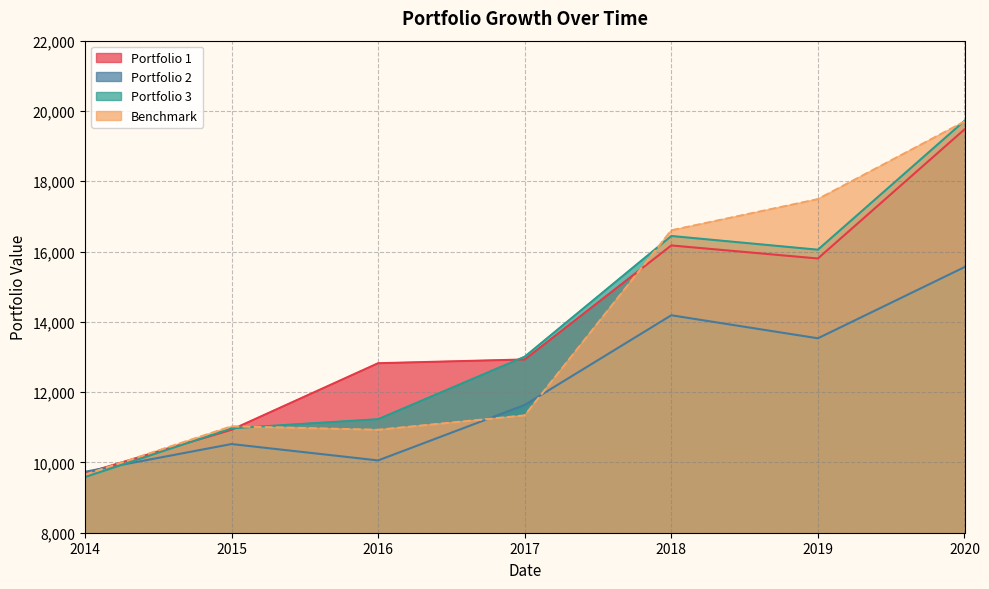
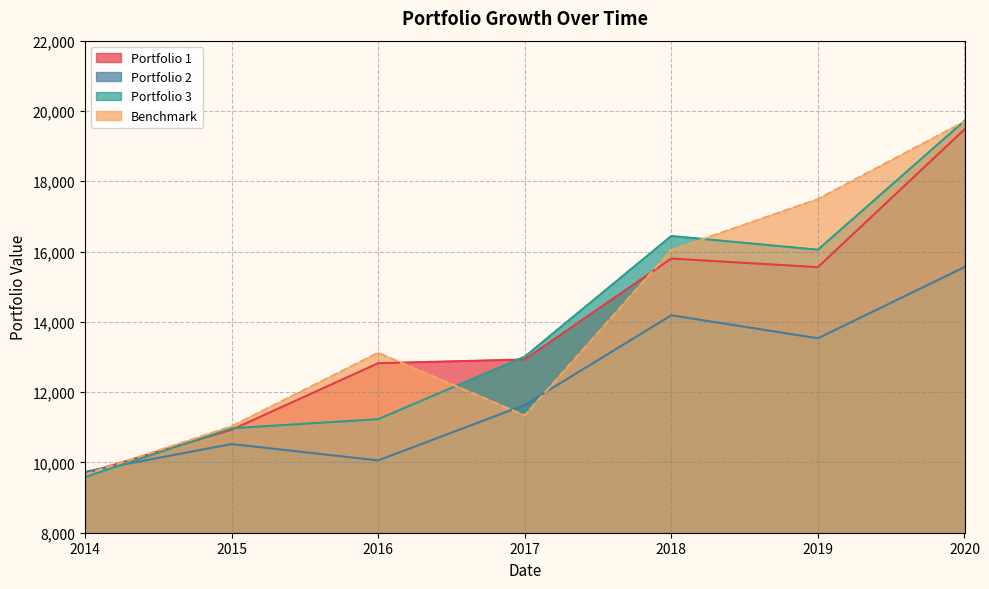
  {
    "Portfolio 1": {
      "2016": "12,800",
      "2017": "12,900",
-     "2018": "16,200",
-     "2019": "15,800",
+     "2018": "15,800",
+     "2019": "15,600",
      "2020": "19,500"
    },
    "Benchmark": {
-     "2016": "10,900",
+     "2016": "13,100",
      "2017": "11,300",
-     "2018": "16,600",
+     "2018": "16,000",
      "2019": "17,500"
    }
  }
